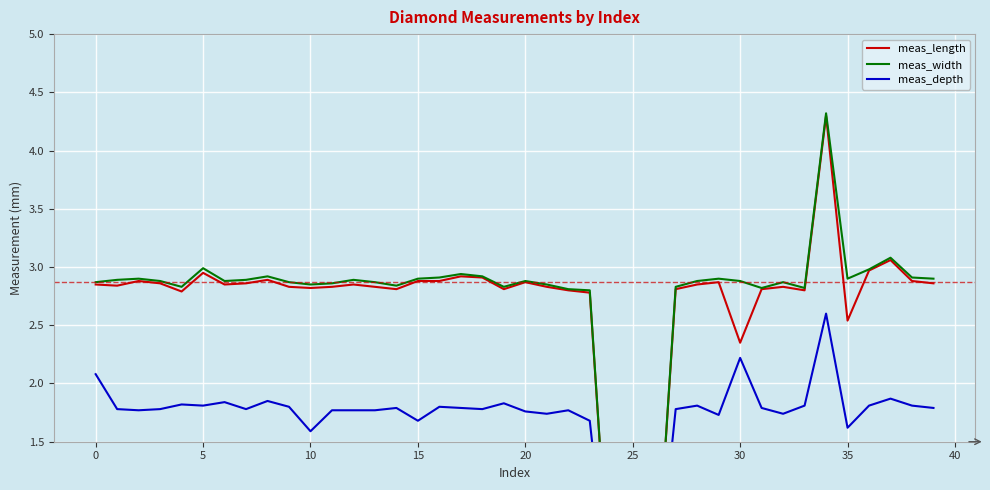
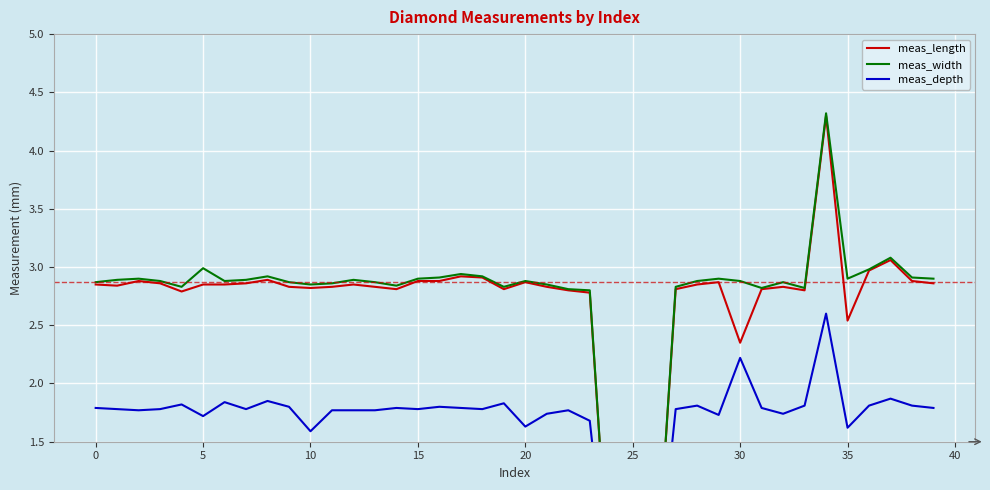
  {
    "meas_length": {
-     "5": 2.95,
+     "5": 2.85,
      "10": 2.82,
      "30": 2.35,
      "35": 2.54
    },
    "meas_width": {
      "5": 2.99,
      "10": 2.85,
      "30": 2.88,
      "35": 2.90
    },
    "meas_depth": {
-     "0": 2.08,
-     "5": 1.81,
+     "0": 1.79,
+     "5": 1.72,
      "10": 1.59,
-     "15": 1.68,
-     "20": 1.76,
+     "15": 1.78,
+     "20": 1.63,
      "30": 2.22,
      "35": 1.62
    }
  }
